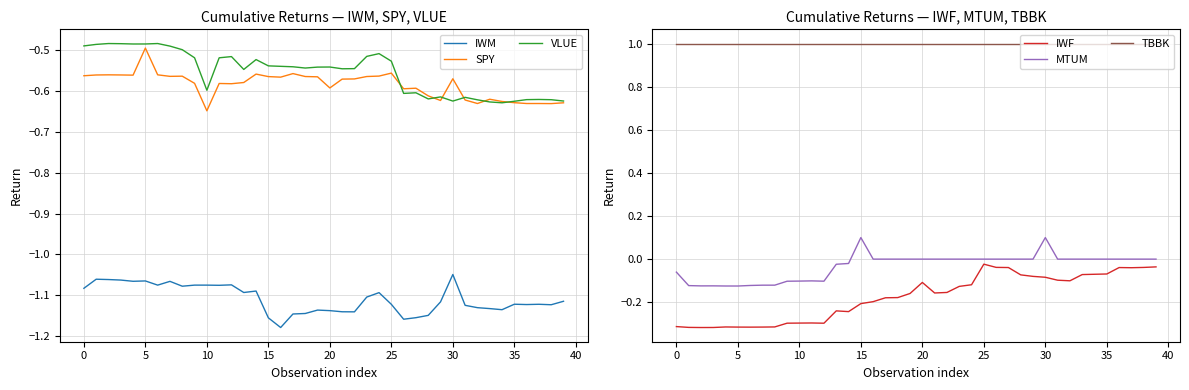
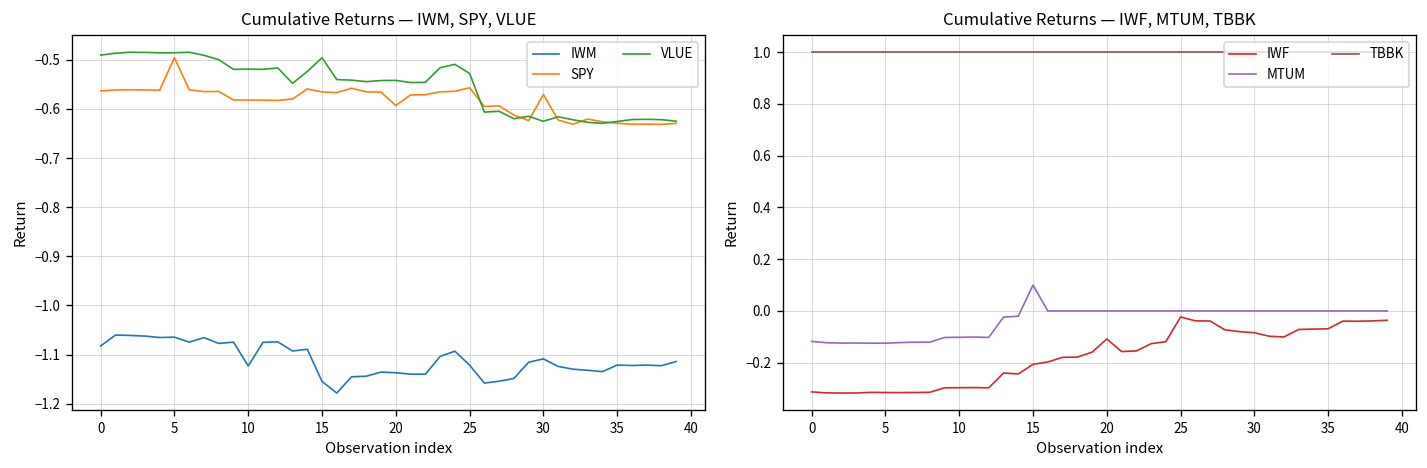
  {
    "Cumulative Returns — IWM, SPY, VLUE": {
      "IWM": {
        "0": -1.08,
        "5": -1.06,
-       "10": -1.07,
+       "10": -1.12,
        "15": -1.15,
        "20": -1.14,
        "25": -1.12,
-       "30": -1.05,
+       "30": -1.11,
        "35": -1.12
      },
      "SPY": {
        "0": -0.56,
        "5": -0.50,
-       "10": -0.65,
+       "10": -0.58,
        "15": -0.57,
        "20": -0.59,
        "25": -0.56,
        "30": -0.57
      },
      "VLUE": {
        "0": -0.49,
        "5": -0.49,
-       "10": -0.60,
-       "15": -0.54,
+       "10": -0.52,
+       "15": -0.50,
        "20": -0.54,
        "25": -0.53,
        "30": -0.63
      }
    },
    "Cumulative Returns — IWF, MTUM, TBBK": {
      "IWF": {
        "0": -0.31,
        "5": -0.32,
        "10": -0.30,
        "15": -0.21,
        "20": -0.11,
        "25": -0.02,
        "30": -0.08,
        "35": -0.07
      },
      "MTUM": {
-       "0": -0.06,
+       "0": -0.12,
        "5": -0.12,
        "10": -0.10,
        "15": 0.10,
        "20": 0.00,
        "25": 0.00,
-       "30": 0.1,
+       "30": 0.0,
        "35": 0.00
      },
      "TBBK": {
        "0": 1.00,
        "5": 1.00,
        "10": 1.00,
        "15": 1.00,
        "20": 1.00,
        "25": 1.00
      }
    }
  }
